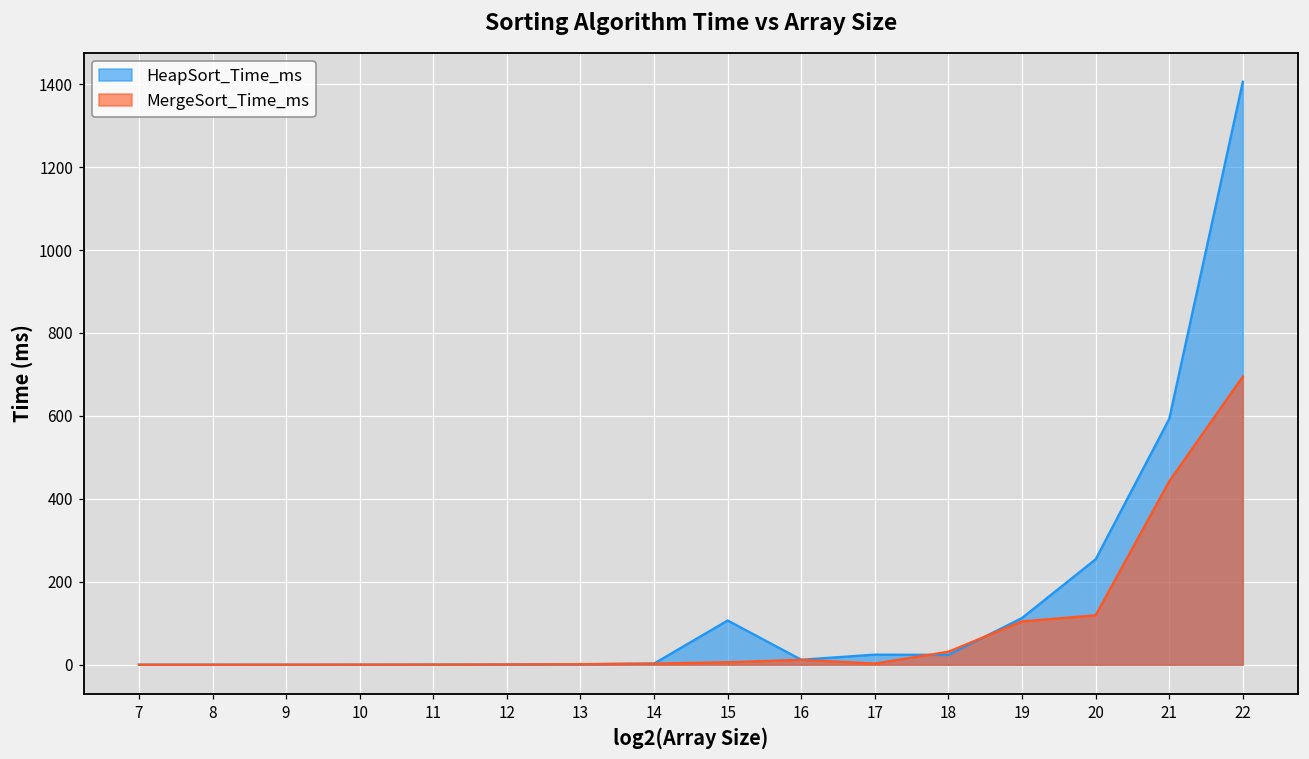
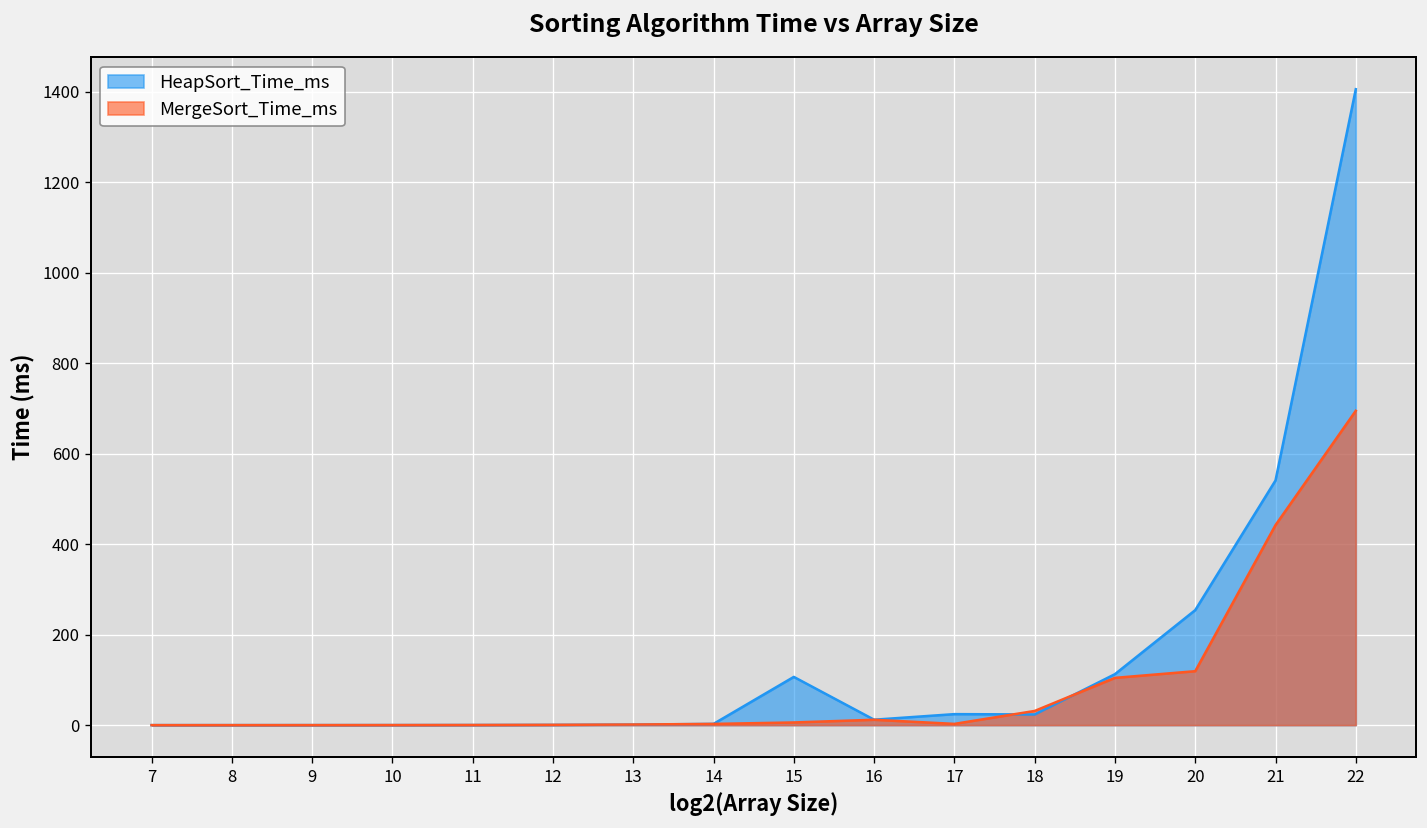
  {
    "HeapSort_Time_ms": {
      "15": 110,
      "17": 20,
      "18": 20,
      "19": 110,
      "20": 250,
-     "21": 590,
+     "21": 540,
      "22": 1410
    },
    "MergeSort_Time_ms": {
      "15": 10,
      "17": 0,
      "18": 30,
      "19": 100,
      "20": 120,
      "21": 440,
      "22": 690
    }
  }
